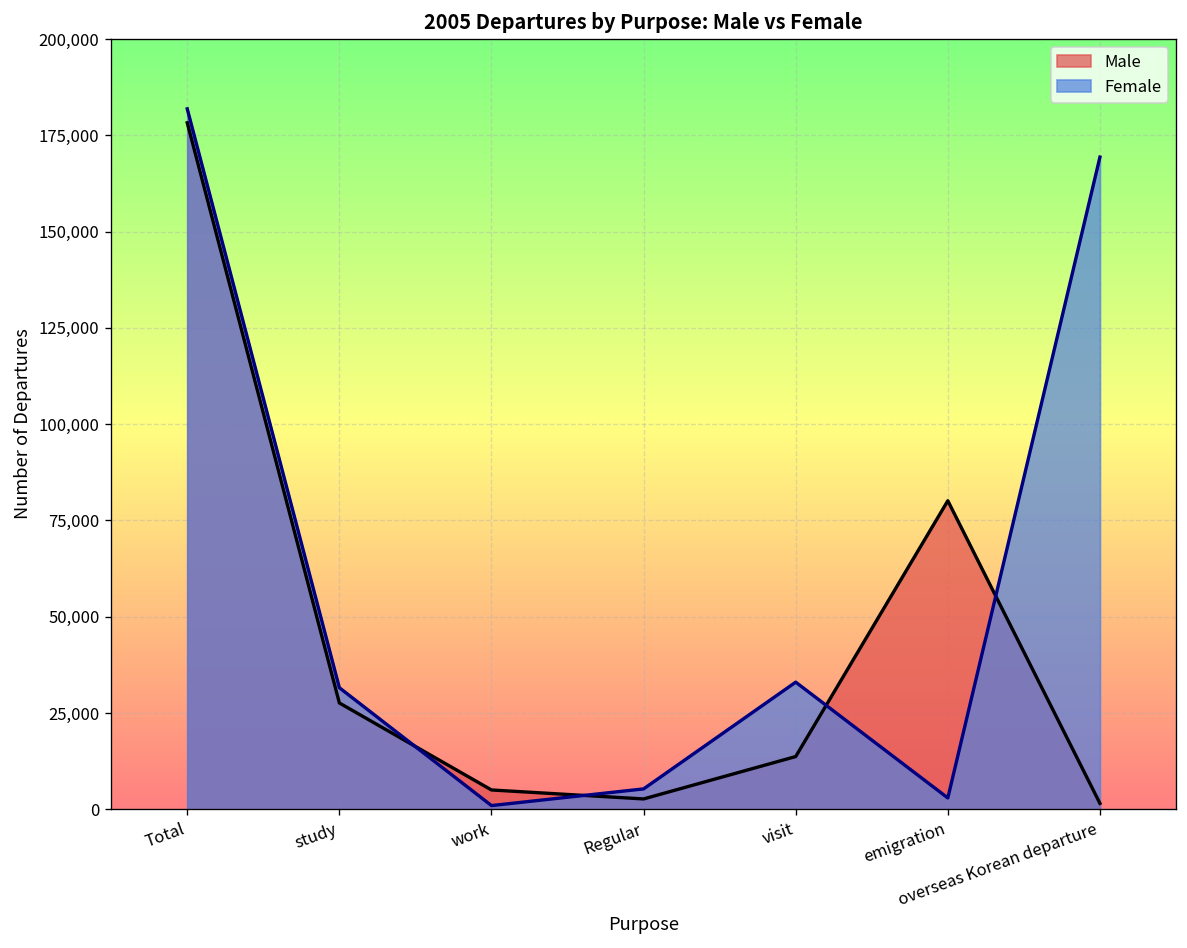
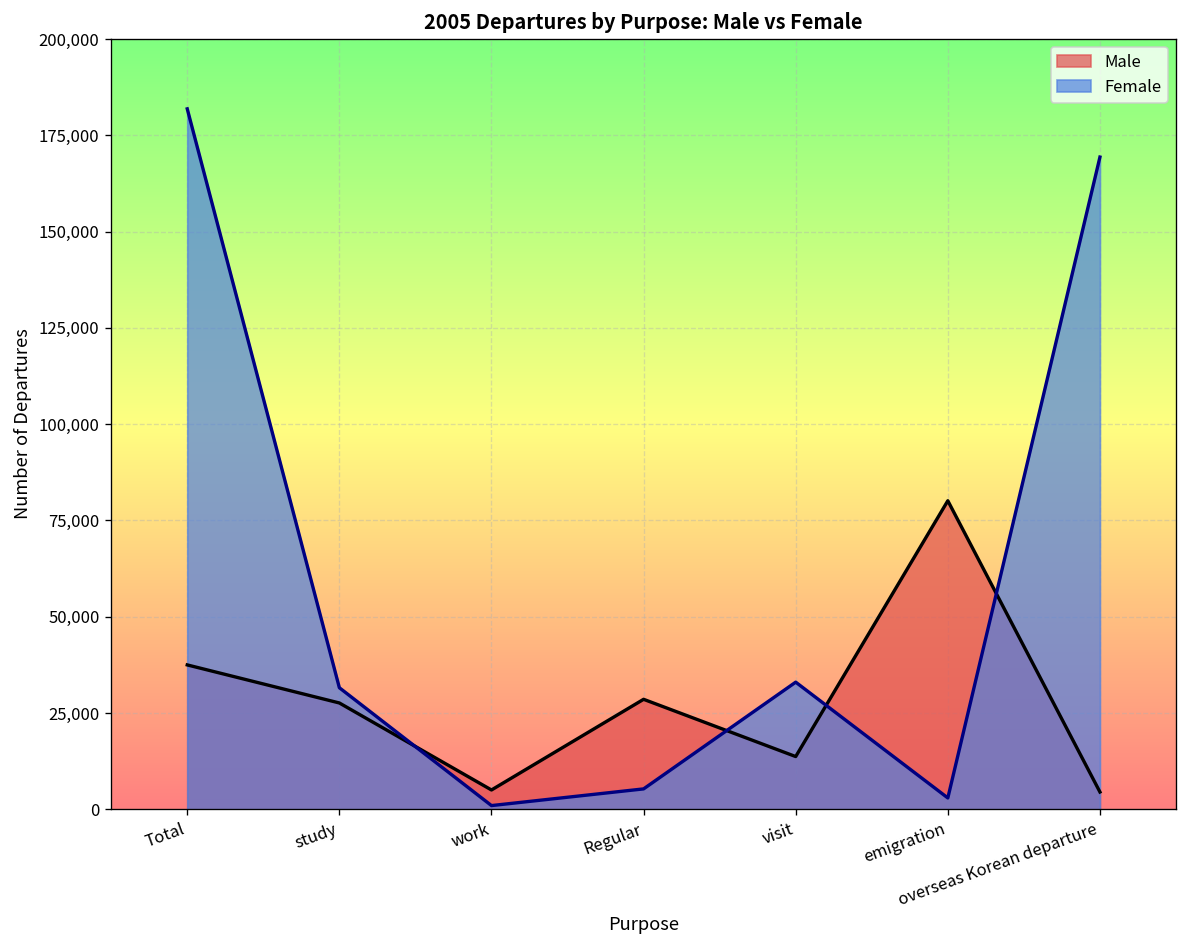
  {
    "Male": {
-     "Total": "178,000",
+     "Total": "38,000",
      "study": "28,000",
      "work": "5,000",
-     "Regular": "3,000",
+     "Regular": "29,000",
      "visit": "14,000",
      "emigration": "80,000",
-     "overseas Korean departure": "2,000"
+     "overseas Korean departure": "5,000"
    },
    "Female": {
      "Total": "182,000",
      "study": "32,000",
      "work": "1,000",
      "Regular": "5,000",
      "visit": "33,000",
      "emigration": "3,000",
      "overseas Korean departure": "169,000"
    }
  }
